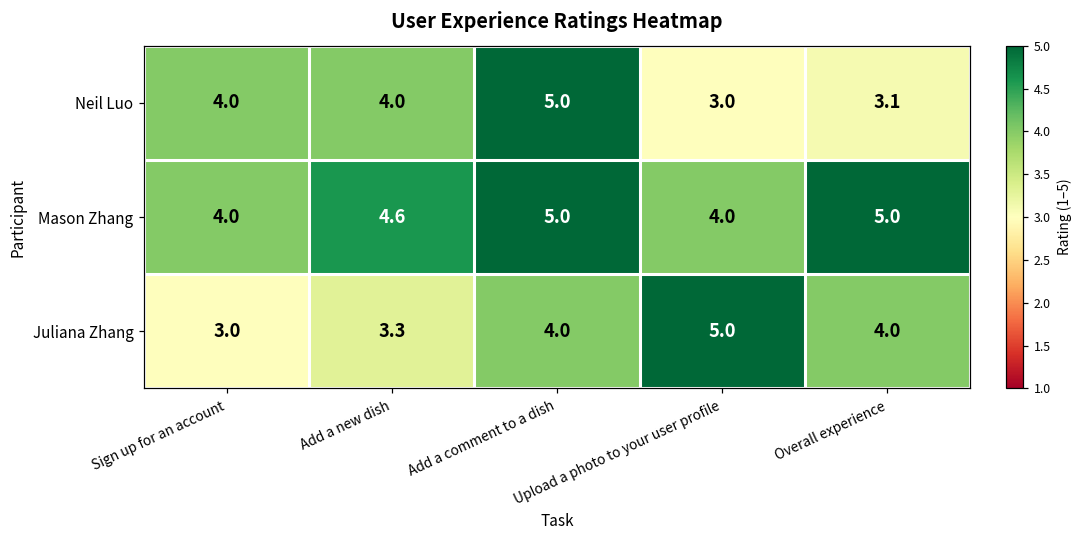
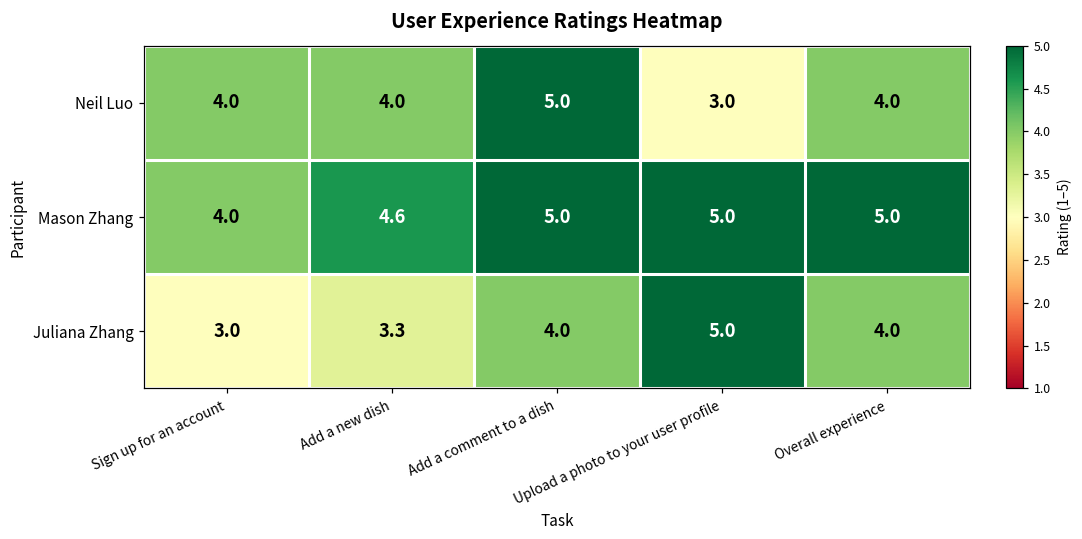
  {
    "Neil Luo": {
      "Sign up for an account": 4.0,
      "Add a new dish": 4.0,
      "Add a comment to a dish": 5.0,
      "Upload a photo to your user profile": 3.0,
-     "Overall experience": 3.1
+     "Overall experience": 4.0
    },
    "Mason Zhang": {
      "Sign up for an account": 4.0,
      "Add a new dish": 4.6,
      "Add a comment to a dish": 5.0,
-     "Upload a photo to your user profile": 4.0,
+     "Upload a photo to your user profile": 5.0,
      "Overall experience": 5.0
    },
    "Juliana Zhang": {
      "Sign up for an account": 3.0,
      "Add a new dish": 3.3,
      "Add a comment to a dish": 4.0,
      "Upload a photo to your user profile": 5.0,
      "Overall experience": 4.0
    }
  }
